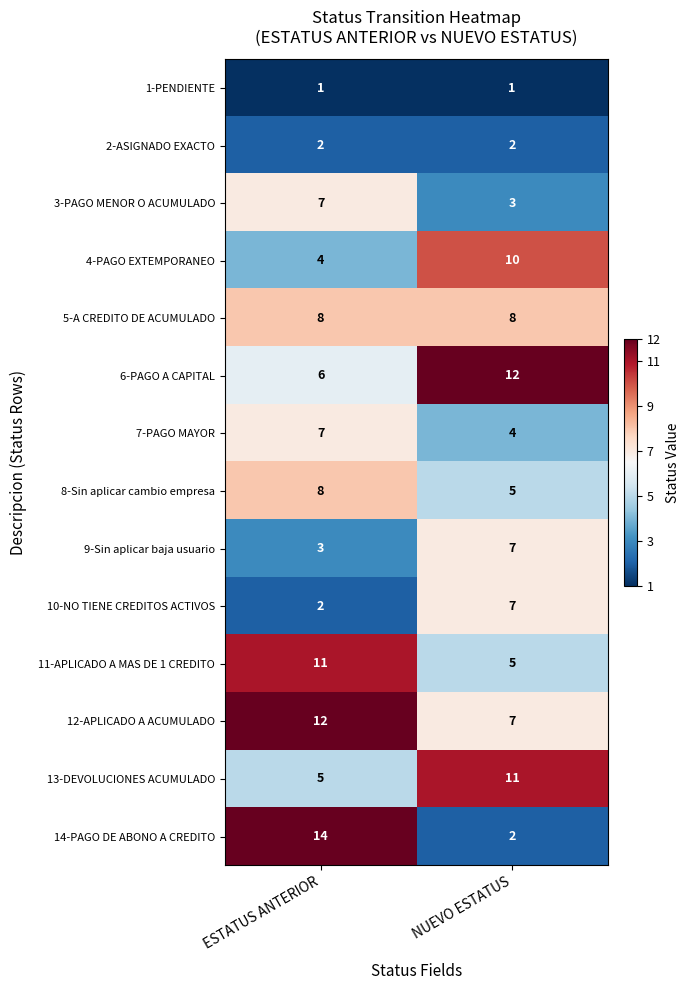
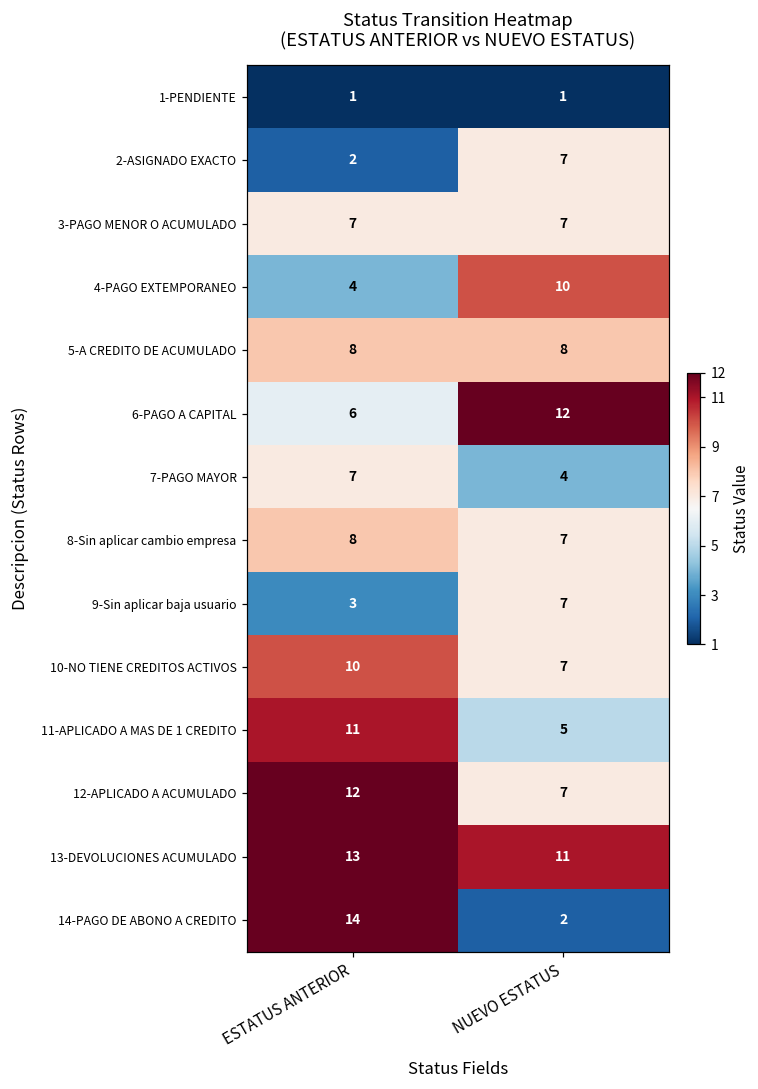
  {
    "1-PENDIENTE": {
      "ESTATUS ANTERIOR": 1,
      "NUEVO ESTATUS": 1
    },
    "2-ASIGNADO EXACTO": {
      "ESTATUS ANTERIOR": 2,
-     "NUEVO ESTATUS": 2
+     "NUEVO ESTATUS": 7
    },
    "3-PAGO MENOR O ACUMULADO": {
      "ESTATUS ANTERIOR": 7,
-     "NUEVO ESTATUS": 3
+     "NUEVO ESTATUS": 7
    },
    "4-PAGO EXTEMPORANEO": {
      "ESTATUS ANTERIOR": 4,
      "NUEVO ESTATUS": 10
    },
    "5-A CREDITO DE ACUMULADO": {
      "ESTATUS ANTERIOR": 8,
      "NUEVO ESTATUS": 8
    },
    "6-PAGO A CAPITAL": {
      "ESTATUS ANTERIOR": 6,
      "NUEVO ESTATUS": 12
    },
    "7-PAGO MAYOR": {
      "ESTATUS ANTERIOR": 7,
      "NUEVO ESTATUS": 4
    },
    "8-Sin aplicar cambio empresa": {
      "ESTATUS ANTERIOR": 8,
-     "NUEVO ESTATUS": 5
+     "NUEVO ESTATUS": 7
    },
    "9-Sin aplicar baja usuario": {
      "ESTATUS ANTERIOR": 3,
      "NUEVO ESTATUS": 7
    },
    "10-NO TIENE CREDITOS ACTIVOS": {
-     "ESTATUS ANTERIOR": 2,
+     "ESTATUS ANTERIOR": 10,
      "NUEVO ESTATUS": 7
    },
    "11-APLICADO A MAS DE 1 CREDITO": {
      "ESTATUS ANTERIOR": 11,
      "NUEVO ESTATUS": 5
    },
    "12-APLICADO A ACUMULADO": {
      "ESTATUS ANTERIOR": 12,
      "NUEVO ESTATUS": 7
    },
    "13-DEVOLUCIONES ACUMULADO": {
-     "ESTATUS ANTERIOR": 5,
+     "ESTATUS ANTERIOR": 13,
      "NUEVO ESTATUS": 11
    },
    "14-PAGO DE ABONO A CREDITO": {
      "ESTATUS ANTERIOR": 14,
      "NUEVO ESTATUS": 2
    }
  }
